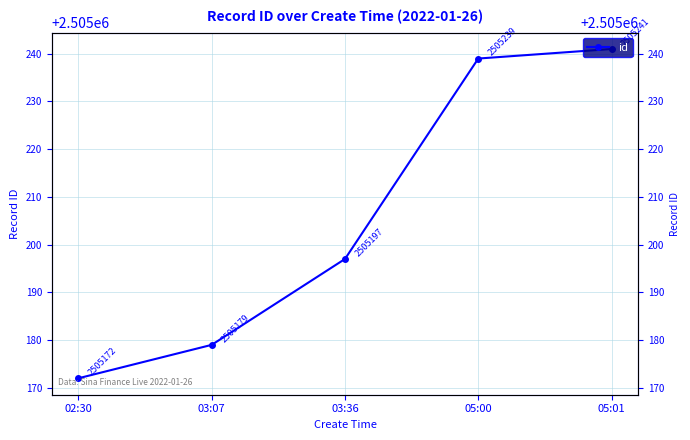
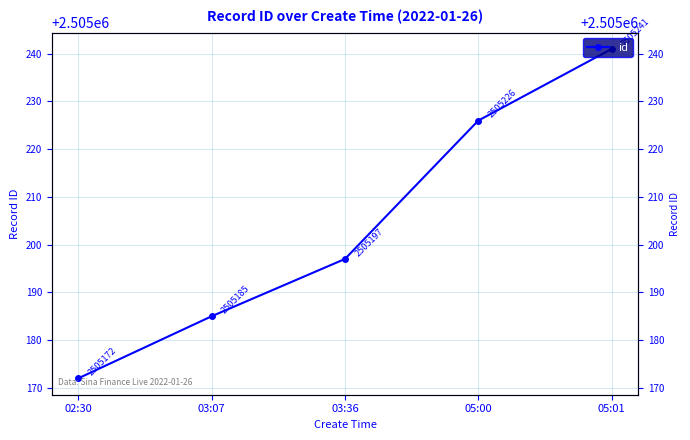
  {
    "02:30": 2505172,
-   "03:07": 2505179,
+   "03:07": 2505185,
    "03:36": 2505197,
-   "05:00": 2505239
+   "05:00": 2505226
  }
